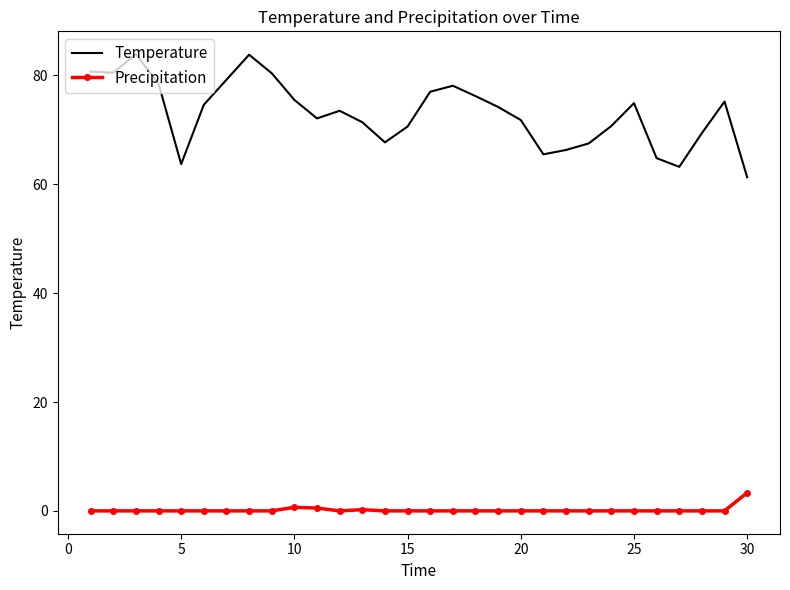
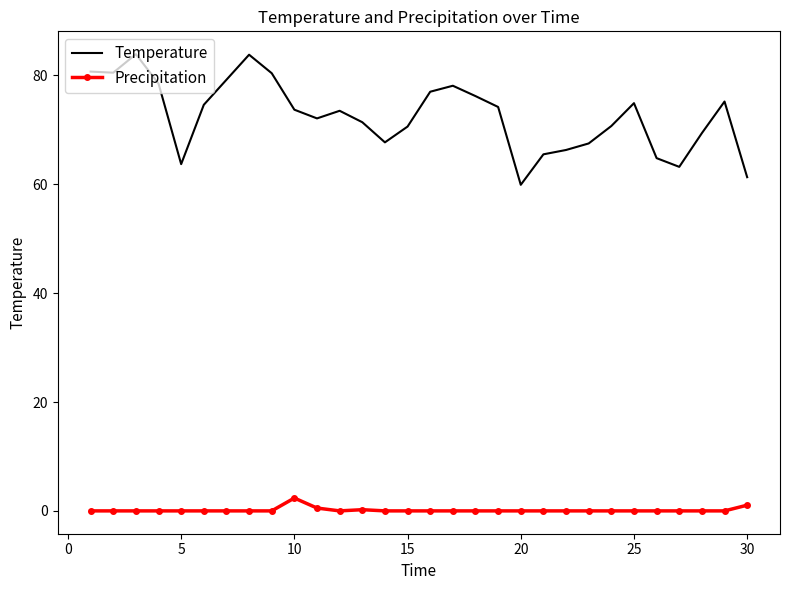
  {
    "Temperature": {
      "5": 64,
-     "10": 76,
+     "10": 74,
      "15": 71,
-     "20": 72,
+     "20": 60,
      "25": 75,
      "30": 61
    },
    "Precipitation": {
      "5": 0,
-     "10": 1,
+     "10": 2,
      "15": 0,
      "20": 0,
      "25": 0,
-     "30": 3
+     "30": 1
    }
  }
